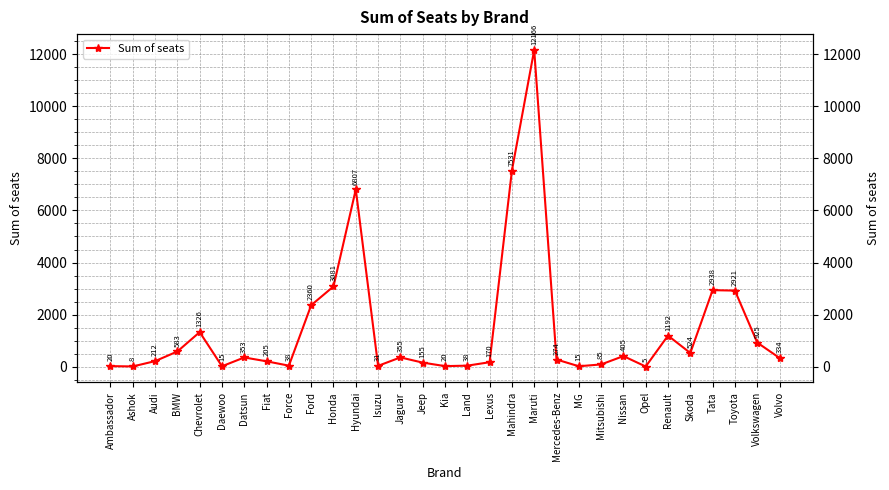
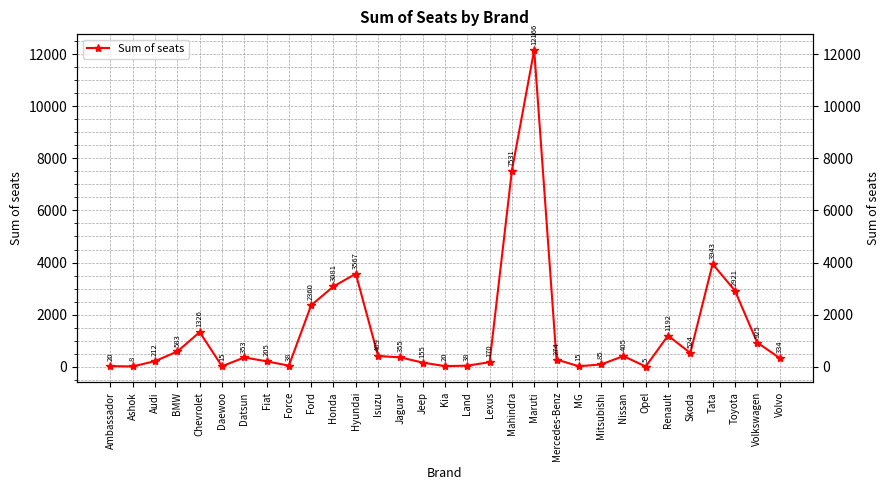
  {
    "Ambassador": 20,
    "Ashok": 8,
    "Audi": 212,
    "BMW": 583,
    "Chevrolet": 1326,
    "Daewoo": 15,
    "Datsun": 353,
    "Fiat": 205,
    "Force": 38,
    "Ford": 2360,
    "Honda": 3081,
-   "Hyundai": 6807,
-   "Isuzu": 31,
+   "Hyundai": 3567,
+   "Isuzu": 409,
    "Jaguar": 355,
    "Jeep": 155,
    "Kia": 20,
    "Land": 38,
    "Lexus": 170,
    "Mahindra": 7531,
    "Maruti": 12166,
    "Mercedes-Benz": 274,
    "MG": 15,
    "Mitsubishi": 85,
    "Nissan": 405,
    "Opel": 5,
    "Renault": 1192,
    "Skoda": 524,
-   "Tata": 2938,
+   "Tata": 3943,
    "Toyota": 2921,
    "Volkswagen": 925,
    "Volvo": 334
  }
